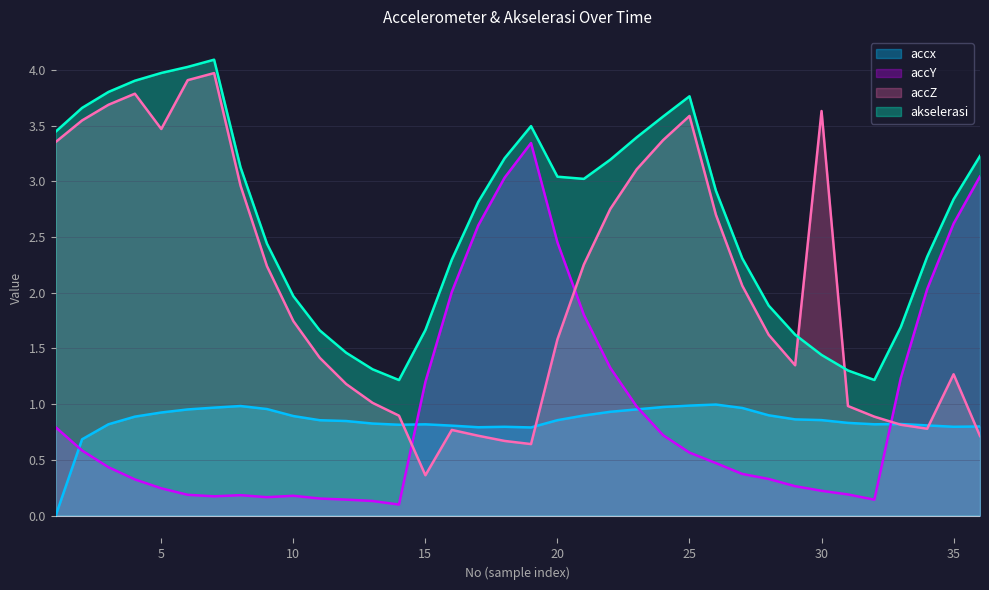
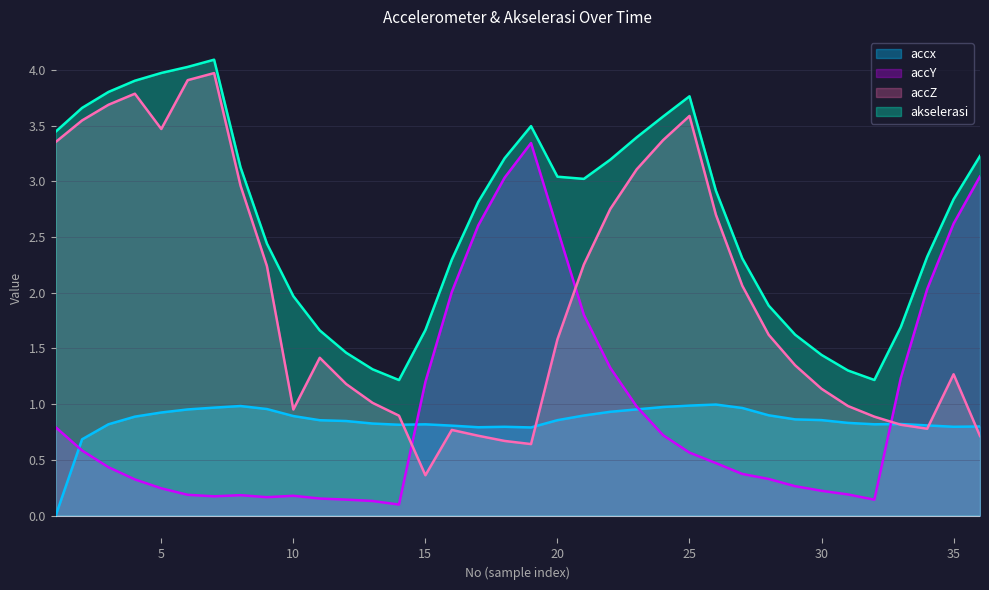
  {
    "accY": {
      "5": 0.25,
      "10": 0.18,
      "15": 1.20,
-     "20": 2.45,
+     "20": 2.57,
      "25": 0.57,
      "30": 0.22,
      "35": 2.62
    },
    "accZ": {
      "5": 3.47,
-     "10": 1.75,
+     "10": 0.95,
      "15": 0.36,
      "20": 1.58,
      "25": 3.59,
-     "30": 3.63,
+     "30": 1.14,
      "35": 1.27
    }
  }
